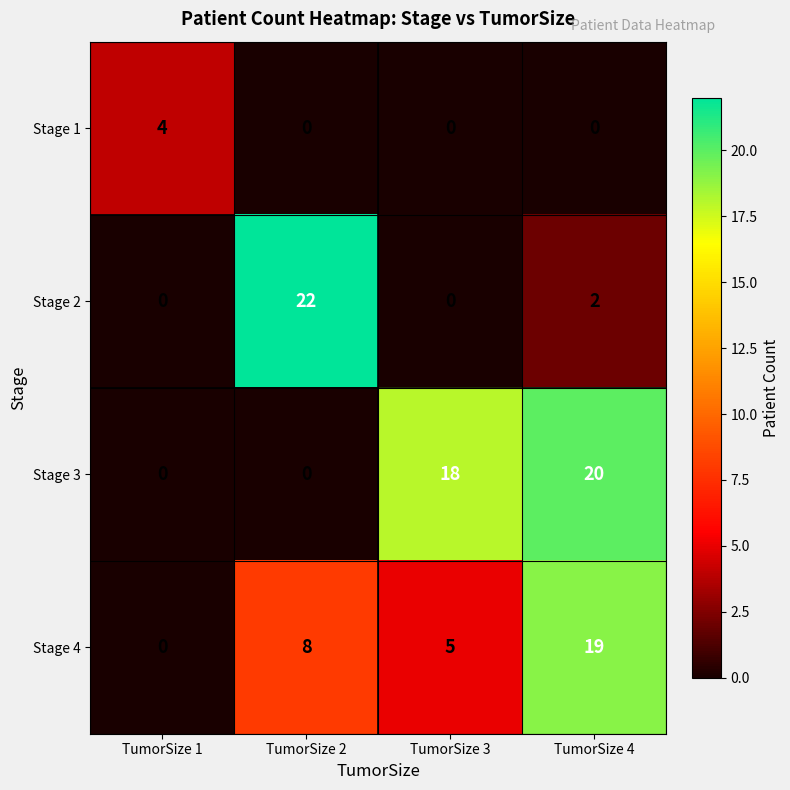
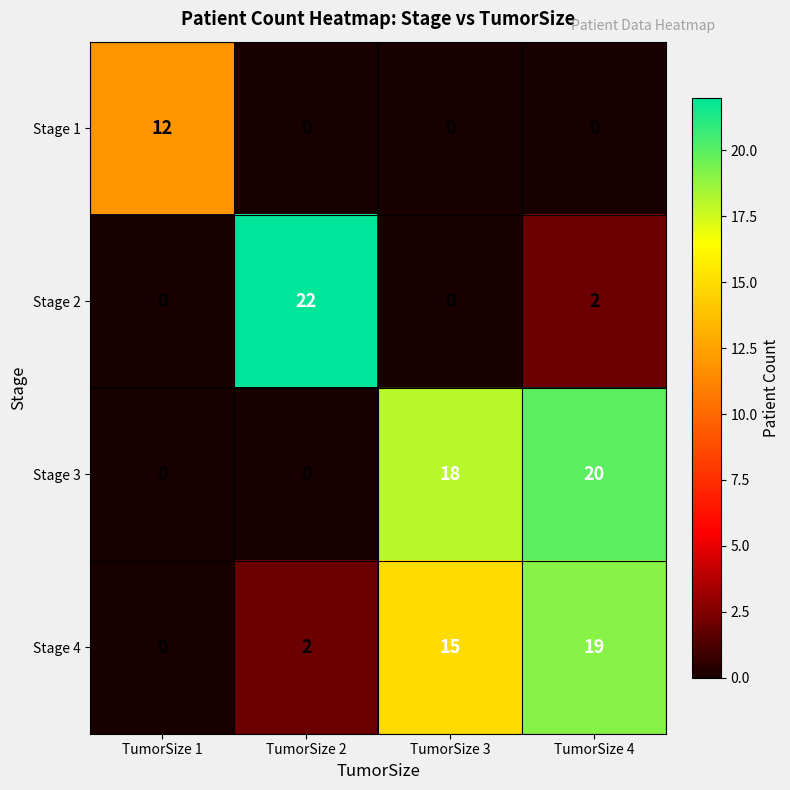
  {
    "Stage 1": {
-     "TumorSize 1": 4
+     "TumorSize 1": 12
    },
    "Stage 2": {
      "TumorSize 2": 22,
      "TumorSize 4": 2
    },
    "Stage 3": {
      "TumorSize 3": 18,
      "TumorSize 4": 20
    },
    "Stage 4": {
-     "TumorSize 2": 8,
-     "TumorSize 3": 5,
+     "TumorSize 2": 2,
+     "TumorSize 3": 15,
      "TumorSize 4": 19
    }
  }
